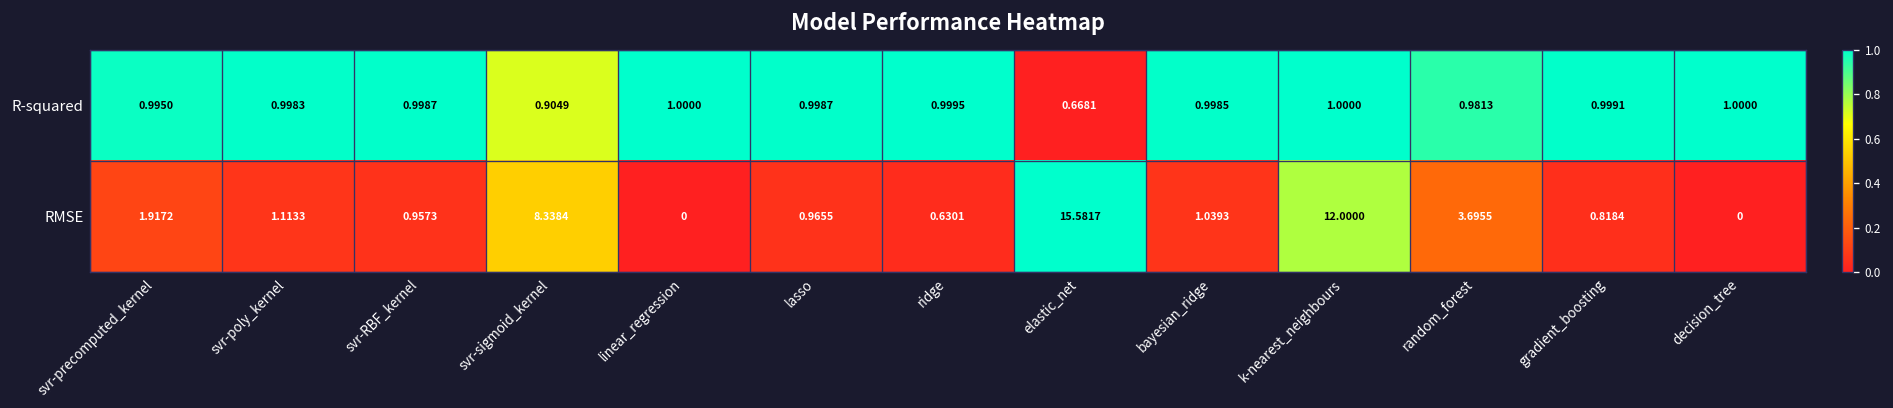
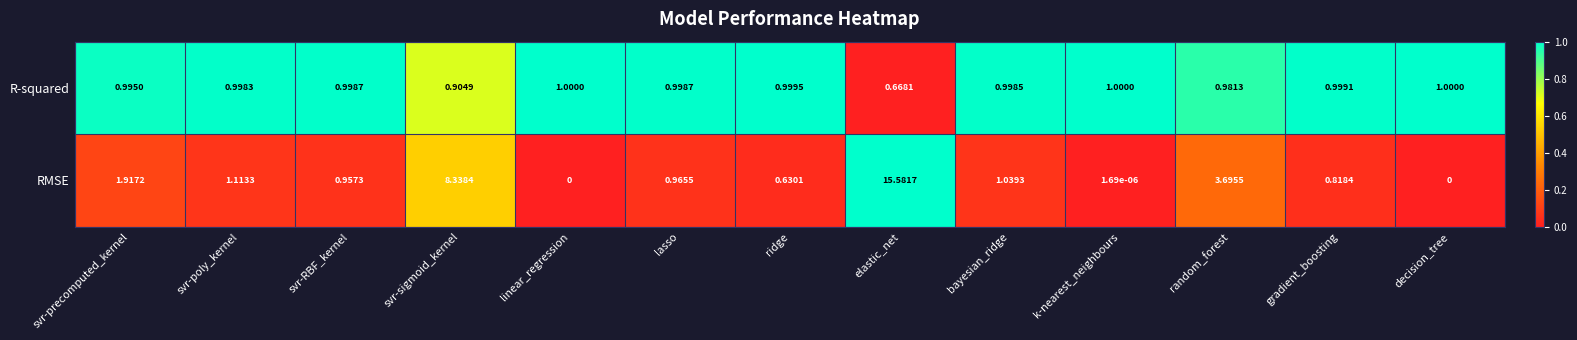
  {
    "R-squared": {
      "svr-precomputed_kernel": "0.9950",
      "svr-poly_kernel": "0.9983",
      "svr-RBF_kernel": "0.9987",
      "svr-sigmoid_kernel": "0.9049",
      "linear_regression": "1.0000",
      "lasso": "0.9987",
      "ridge": "0.9995",
      "elastic_net": "0.6681",
      "bayesian_ridge": "0.9985",
      "k-nearest_neighbours": "1.0000",
      "random_forest": "0.9813",
      "gradient_boosting": "0.9991",
      "decision_tree": "1.0000"
    },
    "RMSE": {
      "svr-precomputed_kernel": "1.9172",
      "svr-poly_kernel": "1.1133",
      "svr-RBF_kernel": "0.9573",
      "svr-sigmoid_kernel": "8.3384",
      "linear_regression": "0",
      "lasso": "0.9655",
      "ridge": "0.6301",
      "elastic_net": "15.5817",
      "bayesian_ridge": "1.0393",
-     "k-nearest_neighbours": "12.0000",
+     "k-nearest_neighbours": "1.69e-06",
      "random_forest": "3.6955",
      "gradient_boosting": "0.8184",
      "decision_tree": "0"
    }
  }
